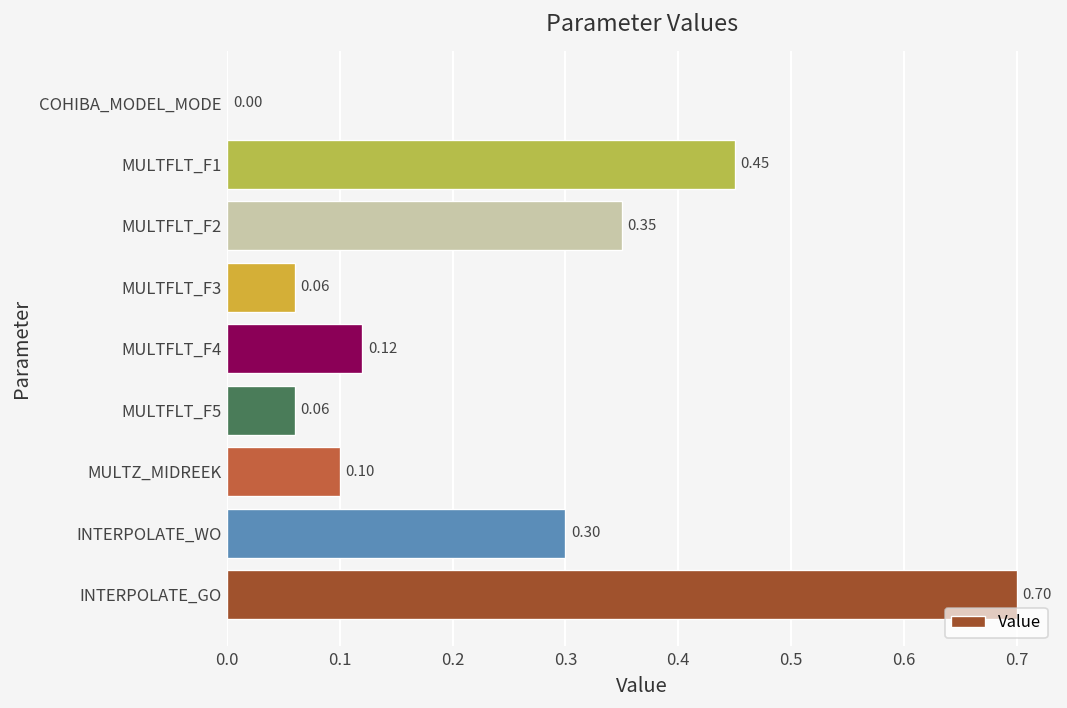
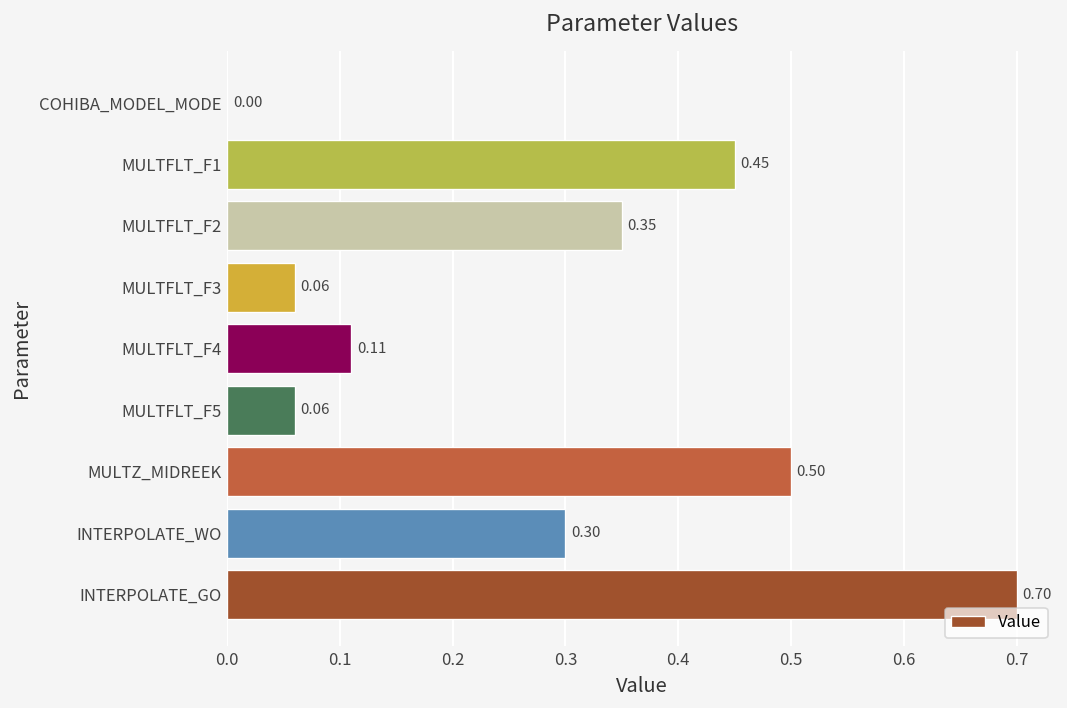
  {
    "COHIBA_MODEL_MODE": 0.00,
    "MULTFLT_F1": 0.45,
    "MULTFLT_F2": 0.35,
    "MULTFLT_F3": 0.06,
-   "MULTFLT_F4": 0.12,
+   "MULTFLT_F4": 0.11,
    "MULTFLT_F5": 0.06,
-   "MULTZ_MIDREEK": 0.10,
+   "MULTZ_MIDREEK": 0.50,
    "INTERPOLATE_WO": 0.30,
    "INTERPOLATE_GO": 0.70
  }
